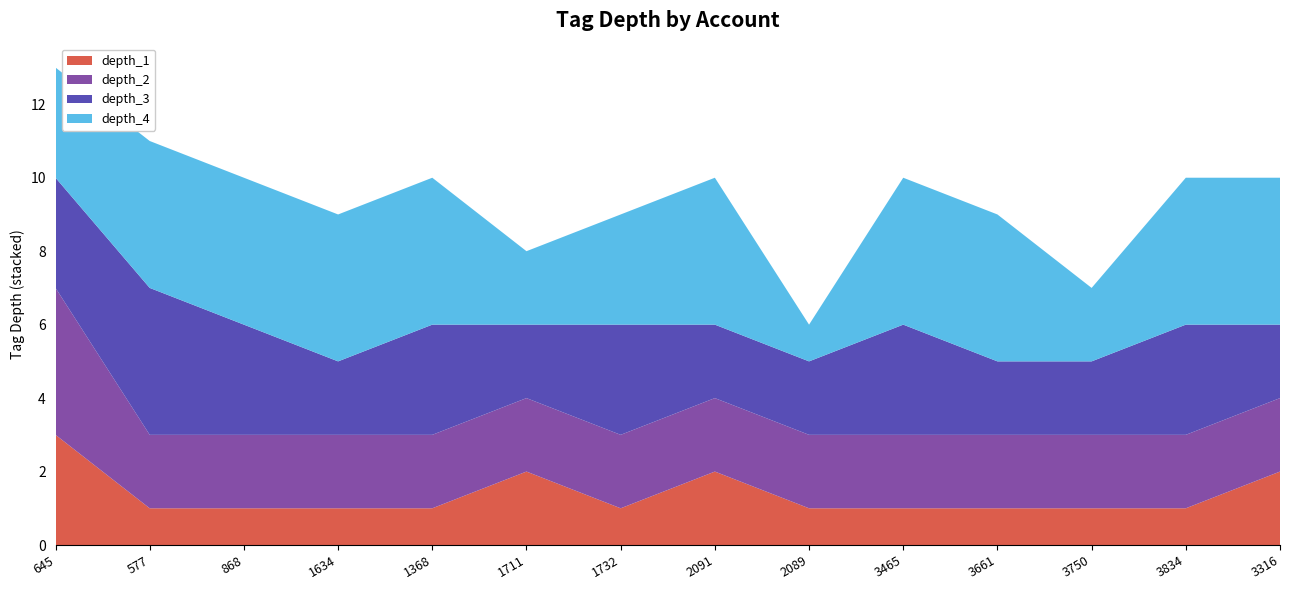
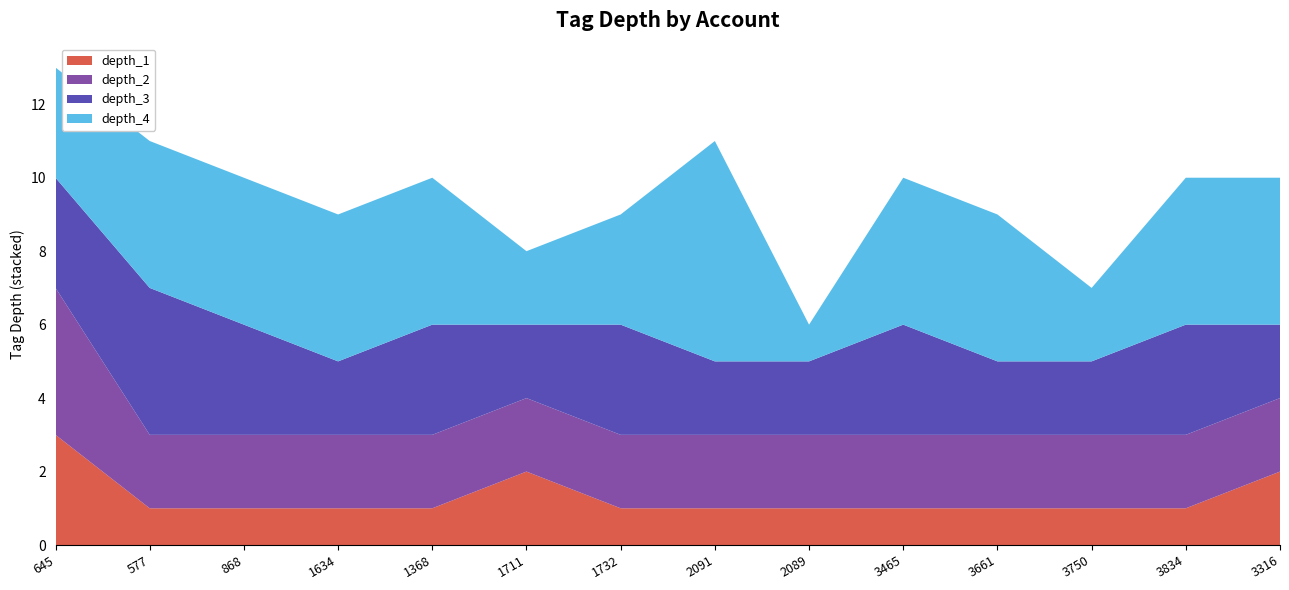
  {
    "depth_1": {
      "645": 3,
      "577": 1,
      "868": 1,
      "1634": 1,
      "1368": 1,
      "1711": 2,
      "1732": 1,
-     "2091": 2,
+     "2091": 1,
      "2089": 1,
      "3465": 1,
      "3661": 1,
      "3750": 1,
      "3834": 1,
      "3316": 2
    },
    "depth_4": {
      "645": 3,
      "577": 4,
      "868": 4,
      "1634": 4,
      "1368": 4,
      "1711": 2,
      "1732": 3,
-     "2091": 4,
+     "2091": 6,
      "2089": 1,
      "3465": 4,
      "3661": 4,
      "3750": 2,
      "3834": 4,
      "3316": 4
    }
  }
